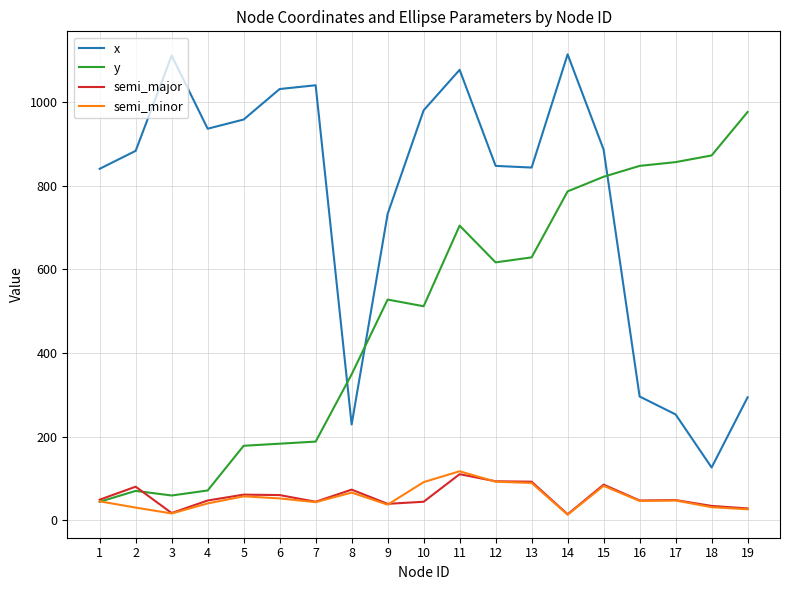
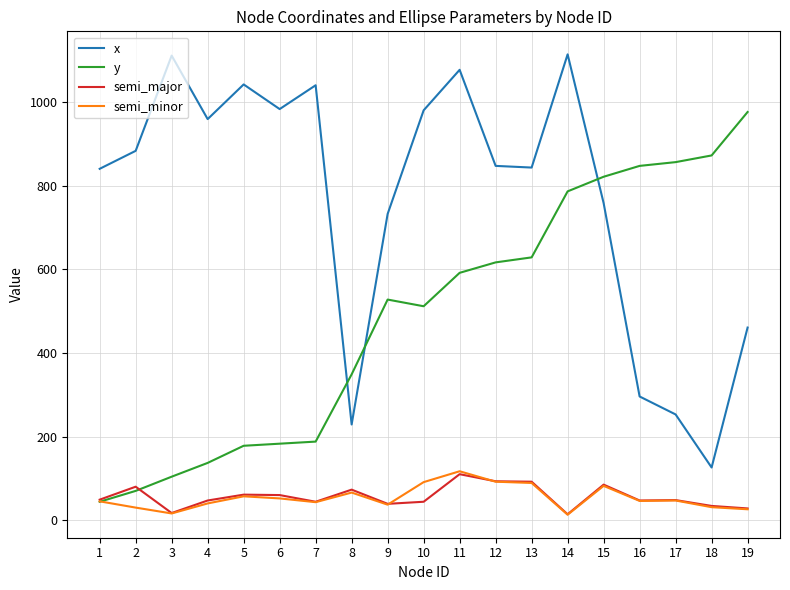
  {
    "x": {
      "1": 840,
      "2": 880,
-     "4": 940,
-     "5": 960,
-     "6": 1030,
+     "4": 960,
+     "5": 1040,
+     "6": 980,
      "7": 1040,
      "8": 230,
      "9": 730,
      "10": 980,
      "11": 1080,
      "12": 850,
      "13": 840,
      "14": 1120,
-     "15": 890,
+     "15": 760,
      "16": 300,
      "17": 250,
      "18": 130,
-     "19": 290
+     "19": 460
    },
    "y": {
      "2": 70,
-     "3": 60,
-     "4": 70,
+     "3": 100,
+     "4": 140,
      "5": 180,
      "6": 180,
      "7": 190,
      "8": 350,
      "9": 530,
      "10": 510,
-     "11": 710,
+     "11": 590,
      "12": 620,
      "13": 630,
      "14": 790,
      "15": 820,
      "16": 850,
      "17": 860,
      "18": 870,
      "19": 980
    },
    "semi_major": {
      "2": 80,
      "4": 50,
      "6": 60,
      "8": 70,
      "10": 40,
      "11": 110
    },
    "semi_minor": {
      "2": 30,
      "4": 40,
      "6": 50,
      "8": 70,
      "10": 90,
      "11": 120
    }
  }
